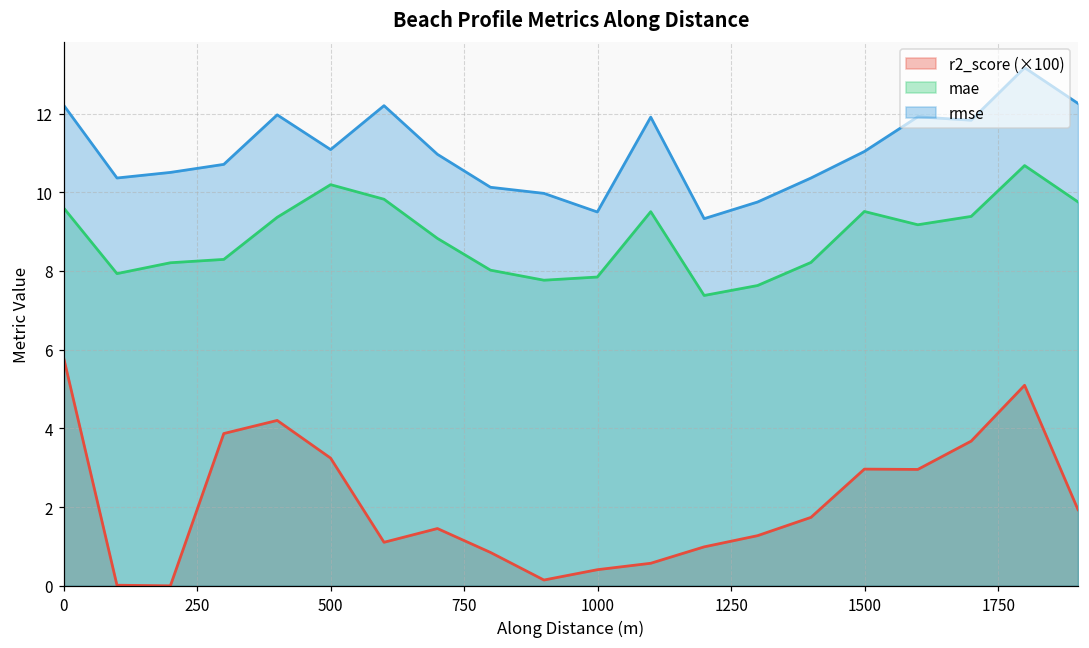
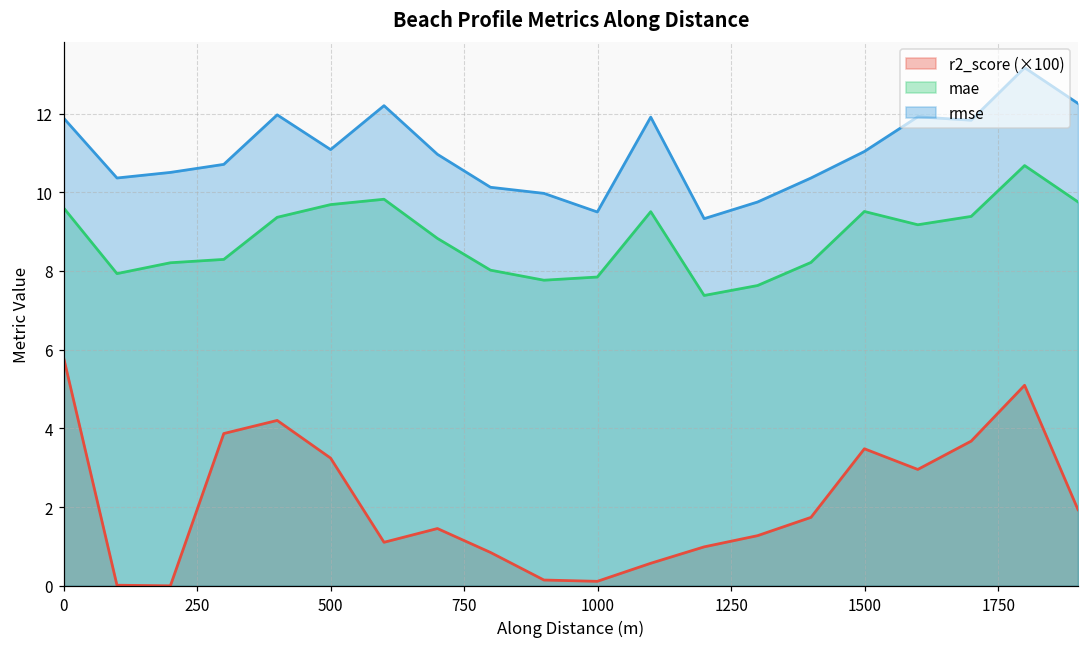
  {
    "r2_score (×100)": {
      "0": 5.8,
      "500": 3.2,
-     "1000": 0.4,
-     "1500": 3.0
+     "1000": 0.1,
+     "1500": 3.5
    },
    "mae": {
      "0": 9.6,
-     "500": 10.2,
+     "500": 9.7,
      "1000": 7.8,
      "1500": 9.5
    },
    "rmse": {
-     "0": 12.2,
+     "0": 11.9,
      "500": 11.1,
      "1000": 9.5,
      "1500": 11.0
    }
  }
